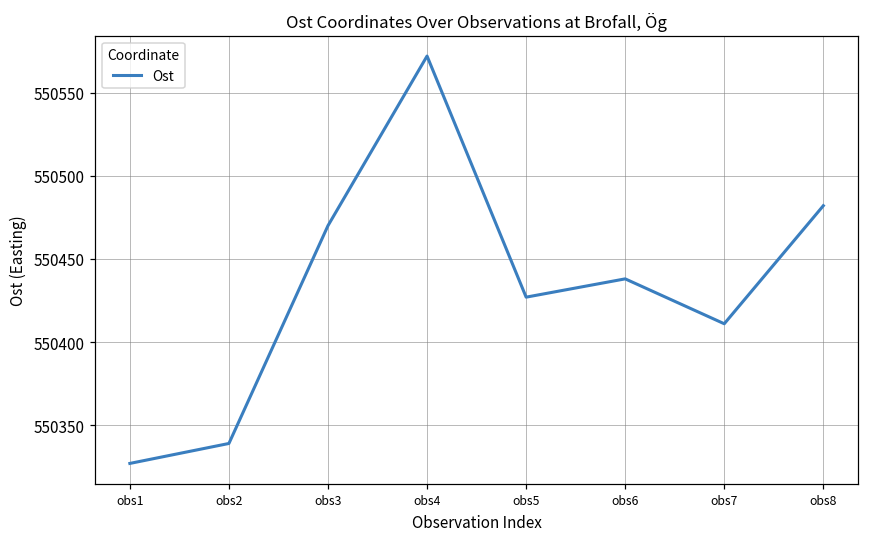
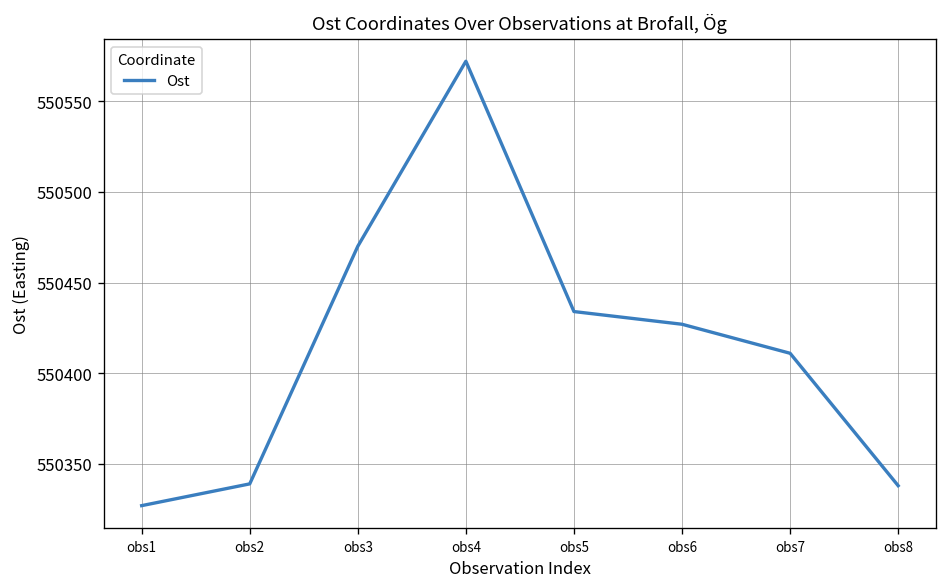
  {
    "obs1": 550327,
    "obs2": 550339,
    "obs3": 550470,
    "obs4": 550572,
-   "obs5": 550427,
-   "obs6": 550438,
+   "obs5": 550434,
+   "obs6": 550427,
    "obs7": 550411,
-   "obs8": 550482
+   "obs8": 550338
  }
